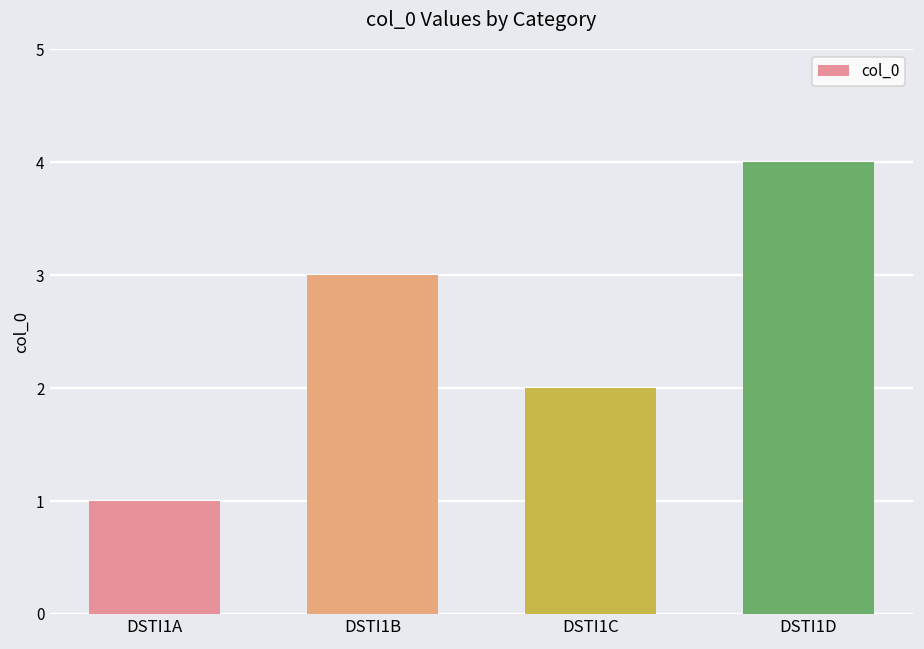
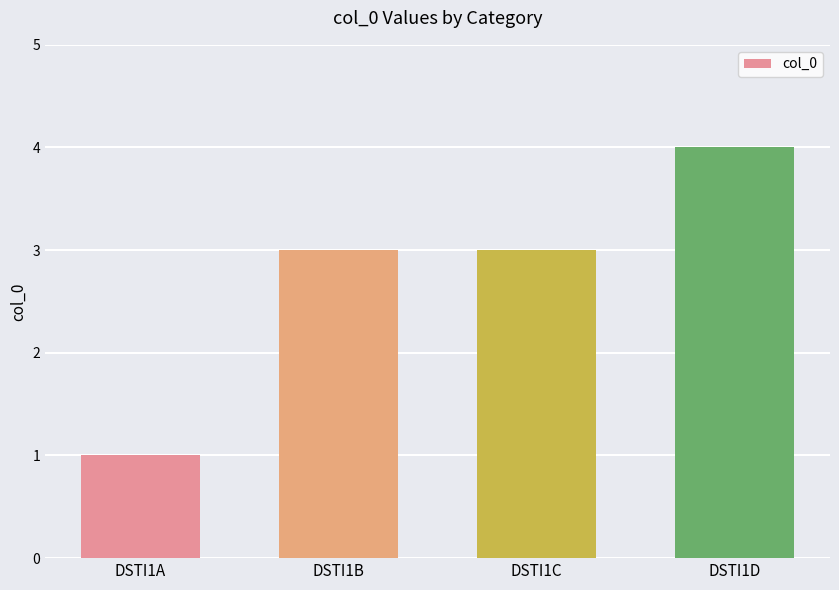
  {
    "DSTI1A": 1,
    "DSTI1B": 3,
-   "DSTI1C": 2,
+   "DSTI1C": 3,
    "DSTI1D": 4
  }
